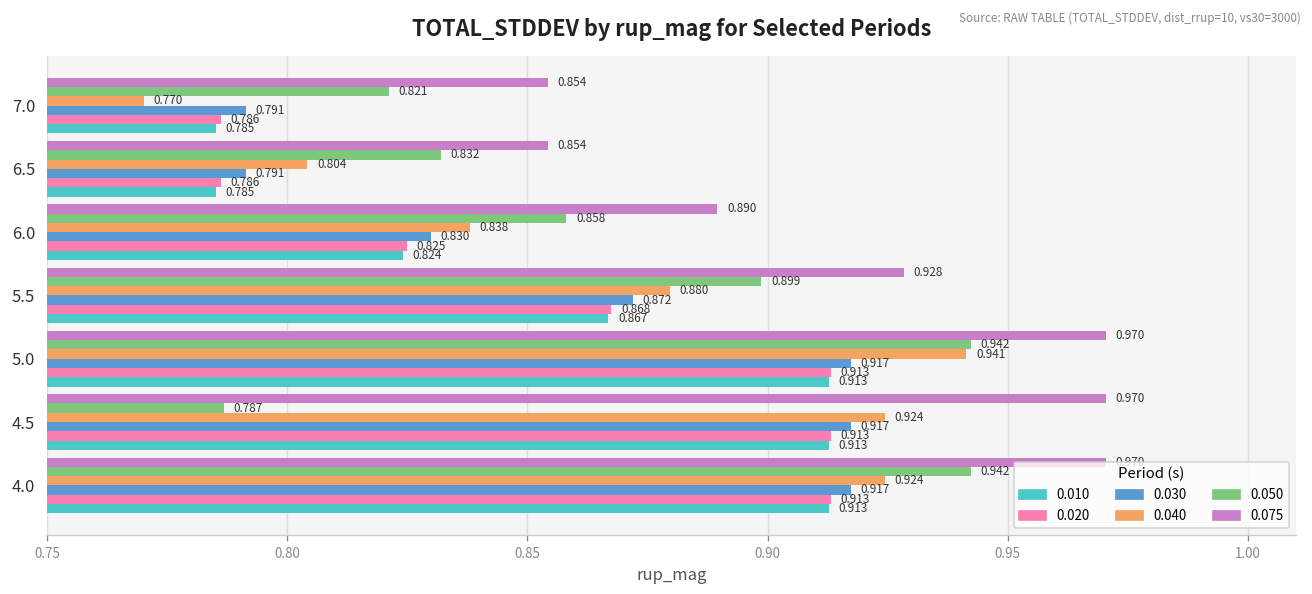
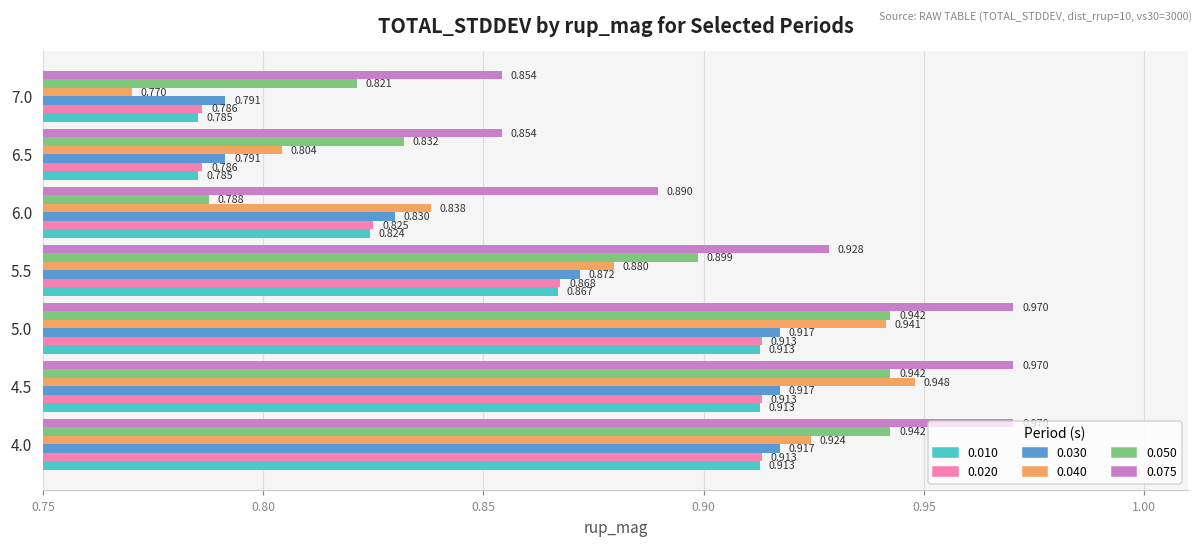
  {
    "0.040": {
      "7.0": 0.770,
      "6.5": 0.804,
      "6.0": 0.838,
      "5.5": 0.880,
-     "4.5": 0.924,
+     "4.5": 0.948,
      "4.0": 0.924
    },
    "0.050": {
      "7.0": 0.821,
      "6.5": 0.832,
-     "6.0": 0.858,
+     "6.0": 0.788,
      "5.5": 0.899,
-     "4.5": 0.787,
+     "4.5": 0.942,
      "4.0": 0.942
    }
  }
